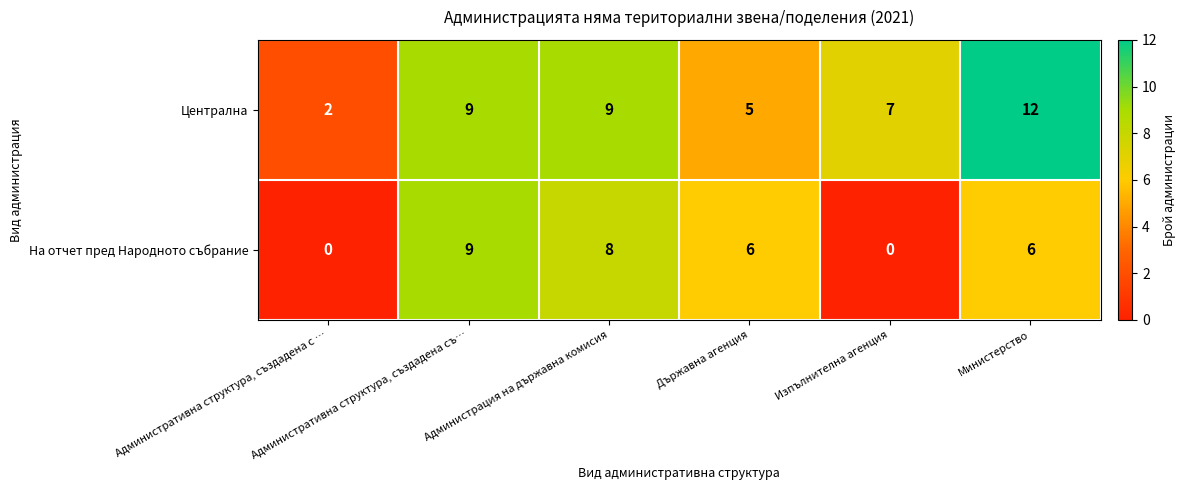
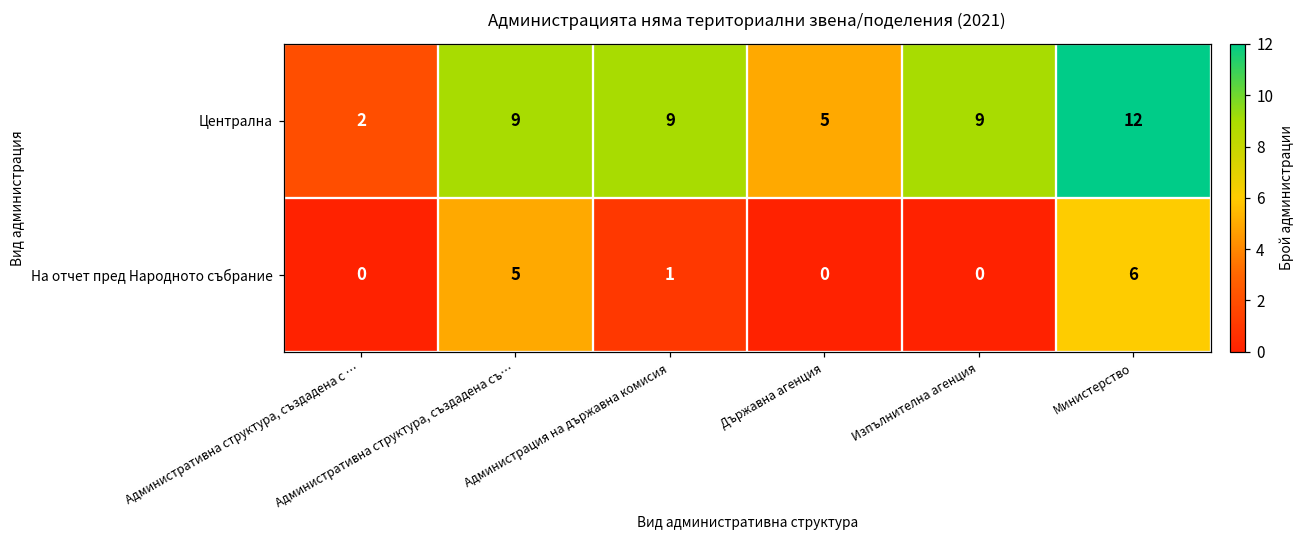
  {
    "Централна": {
      "Административна структура, създадена с …": 2,
      "Административна структура, създадена съ…": 9,
      "Администрация на държавна комисия": 9,
      "Държавна агенция": 5,
-     "Изпълнителна агенция": 7,
+     "Изпълнителна агенция": 9,
      "Министерство": 12
    },
    "На отчет пред Народното събрание": {
      "Административна структура, създадена с …": 0,
-     "Административна структура, създадена съ…": 9,
-     "Администрация на държавна комисия": 8,
-     "Държавна агенция": 6,
+     "Административна структура, създадена съ…": 5,
+     "Администрация на държавна комисия": 1,
+     "Държавна агенция": 0,
      "Изпълнителна агенция": 0,
      "Министерство": 6
    }
  }
